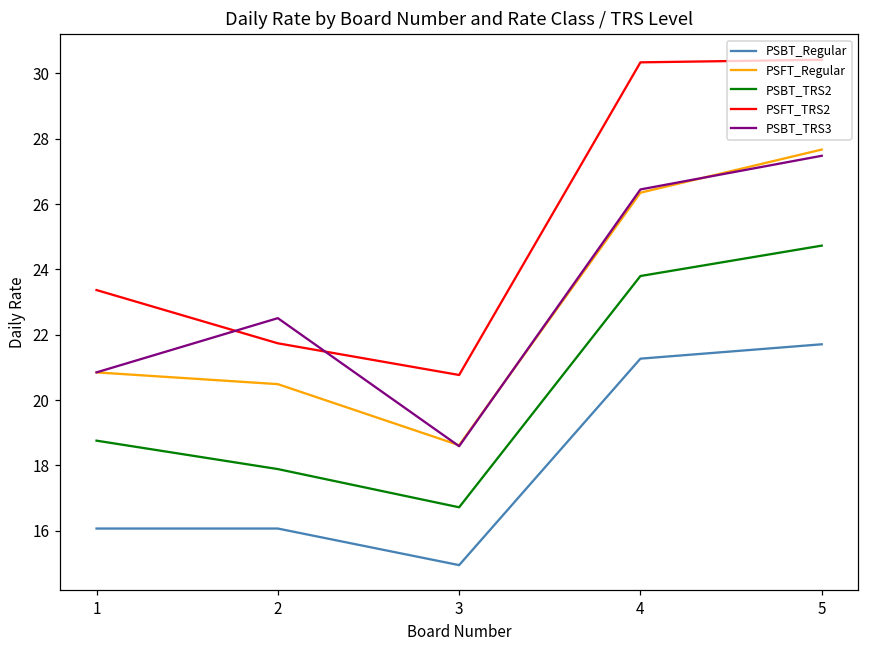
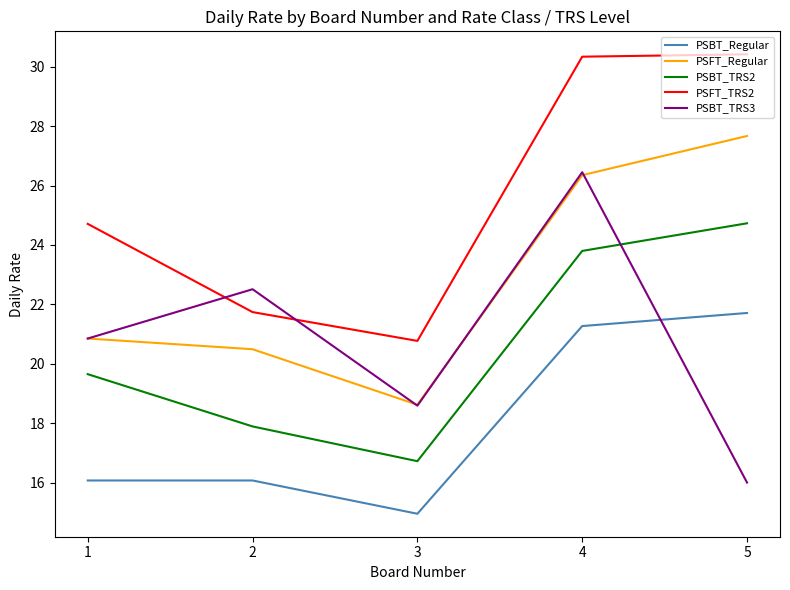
  {
    "PSBT_Regular": {
      "1": 16.1,
      "2": 16.1,
      "3": 15.0,
      "4": 21.3,
      "5": 21.7
    },
    "PSFT_Regular": {
      "2": 20.5,
      "4": 26.4,
      "5": 27.7
    },
    "PSBT_TRS2": {
-     "1": 18.8,
+     "1": 19.7,
      "2": 17.9,
      "3": 16.7,
      "4": 23.8,
      "5": 24.7
    },
    "PSFT_TRS2": {
-     "1": 23.4,
+     "1": 24.7,
      "2": 21.7,
      "3": 20.8,
      "4": 30.3
    },
    "PSBT_TRS3": {
      "2": 22.5,
      "4": 26.5,
-     "5": 27.5
+     "5": 16.0
    }
  }
